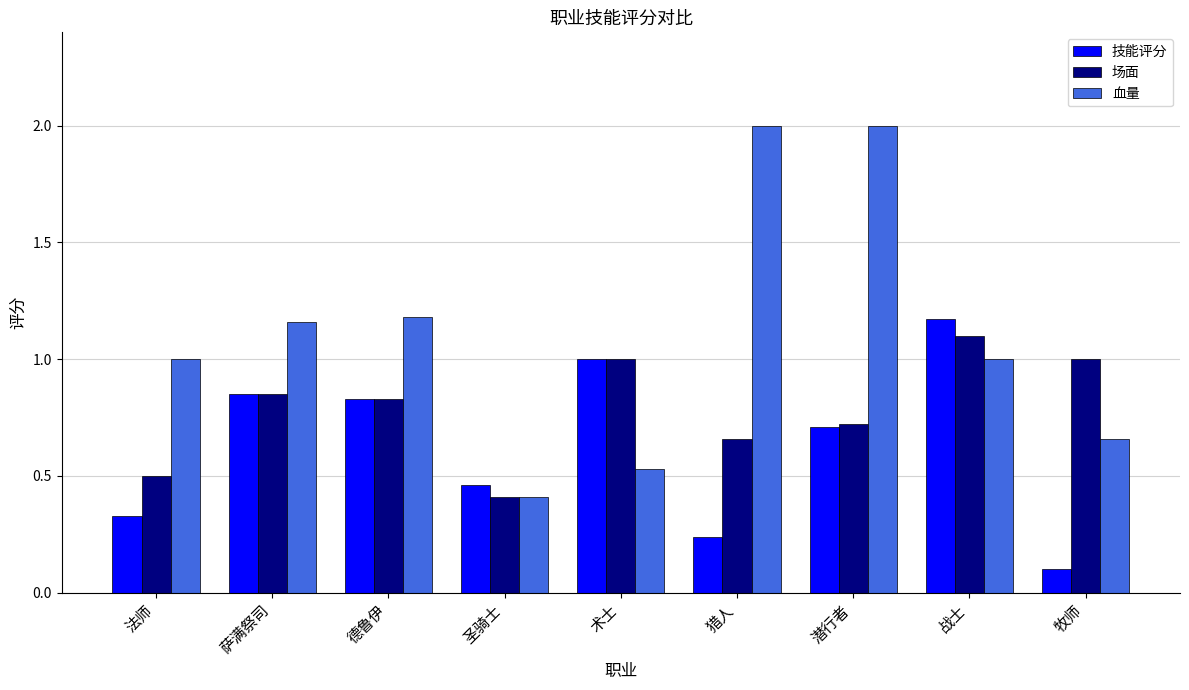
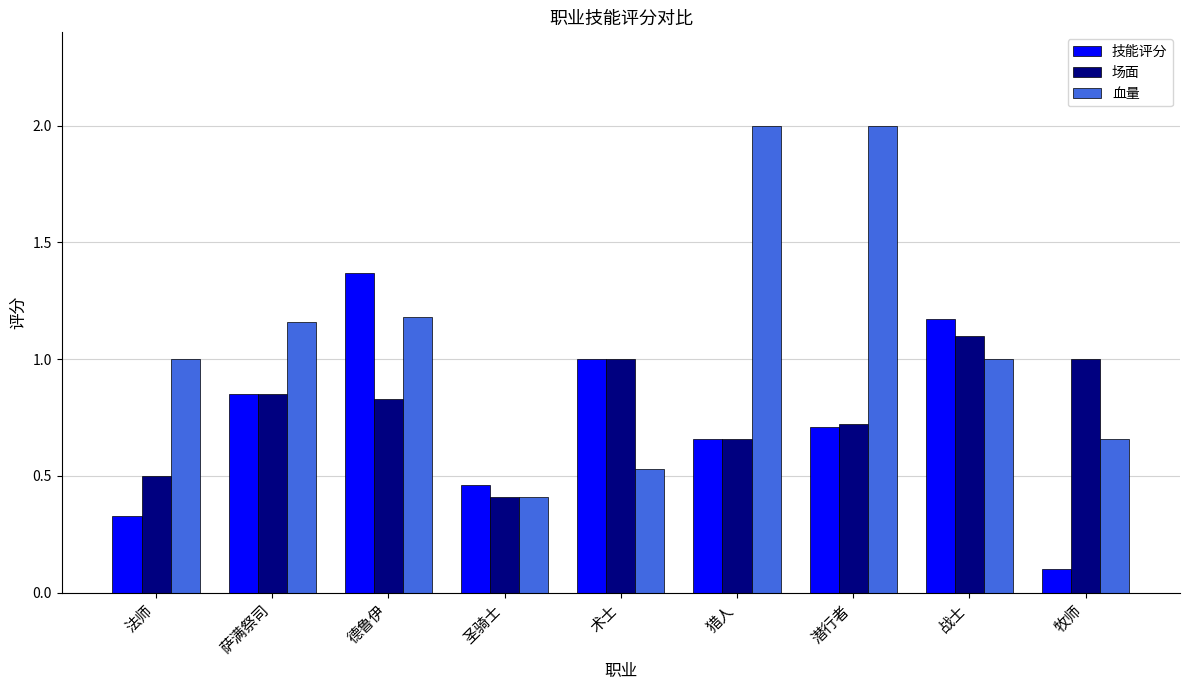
  {
    "技能评分": {
      "法师": 0.33,
      "萨满祭司": 0.85,
-     "德鲁伊": 0.83,
+     "德鲁伊": 1.37,
      "圣骑士": 0.46,
      "术士": 1.00,
-     "猎人": 0.24,
+     "猎人": 0.66,
      "潜行者": 0.71,
      "战士": 1.17,
      "牧师": 0.10
    },
    "场面": {
      "法师": 0.50,
      "萨满祭司": 0.85,
      "德鲁伊": 0.83,
      "圣骑士": 0.41,
      "术士": 1.00,
      "猎人": 0.66,
      "潜行者": 0.72,
      "战士": 1.10,
      "牧师": 1.00
    },
    "血量": {
      "法师": 1.00,
      "萨满祭司": 1.16,
      "德鲁伊": 1.18,
      "圣骑士": 0.41,
      "术士": 0.53,
      "猎人": 2.00,
      "潜行者": 2.00,
      "战士": 1.00,
      "牧师": 0.66
    }
  }
